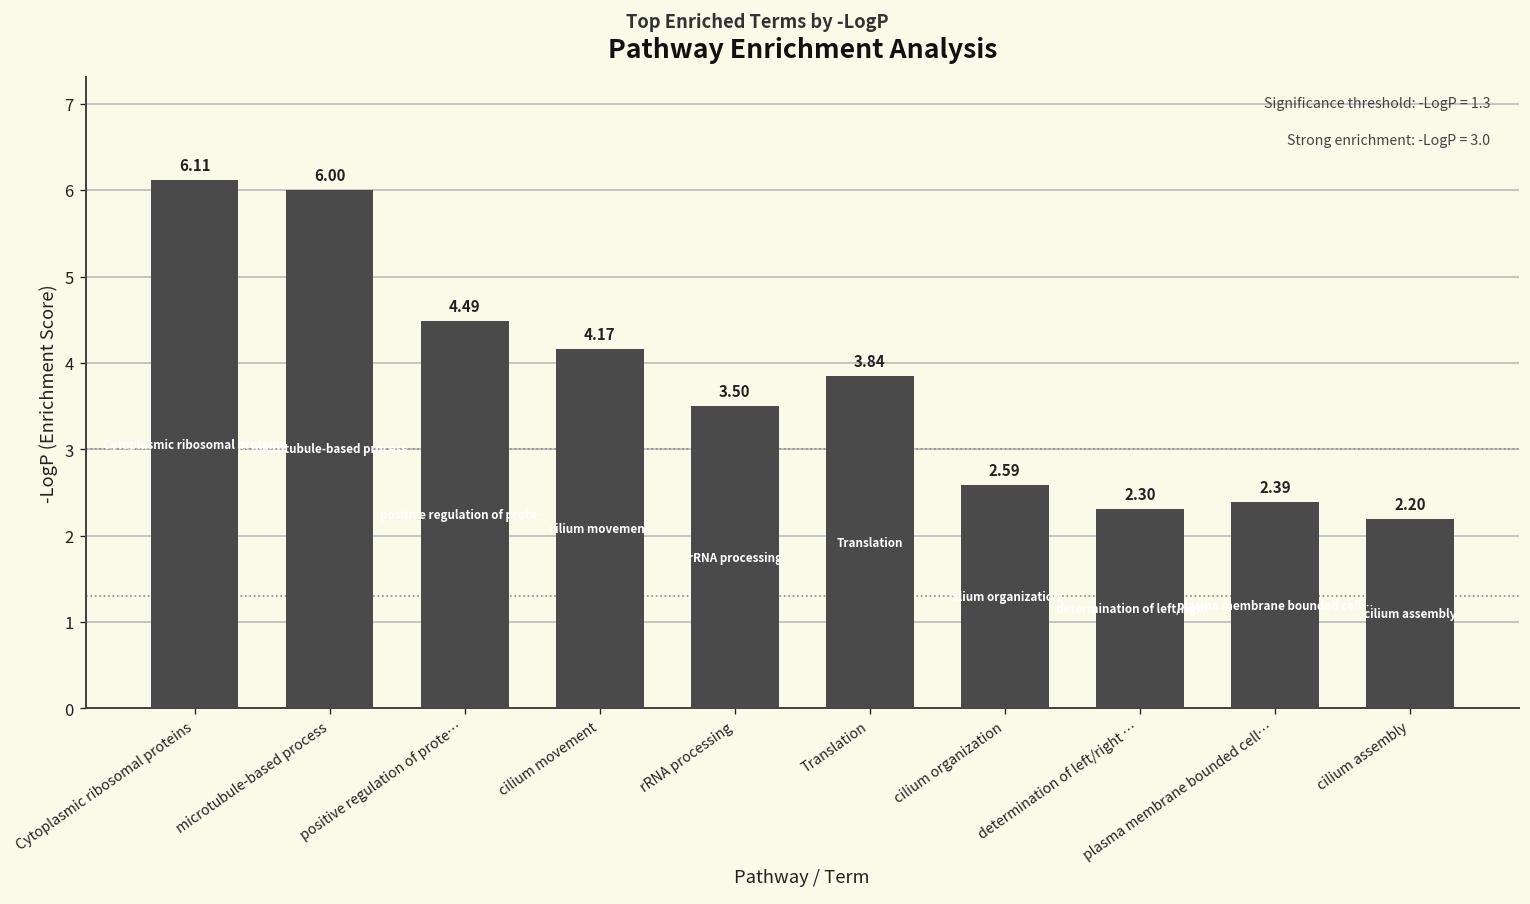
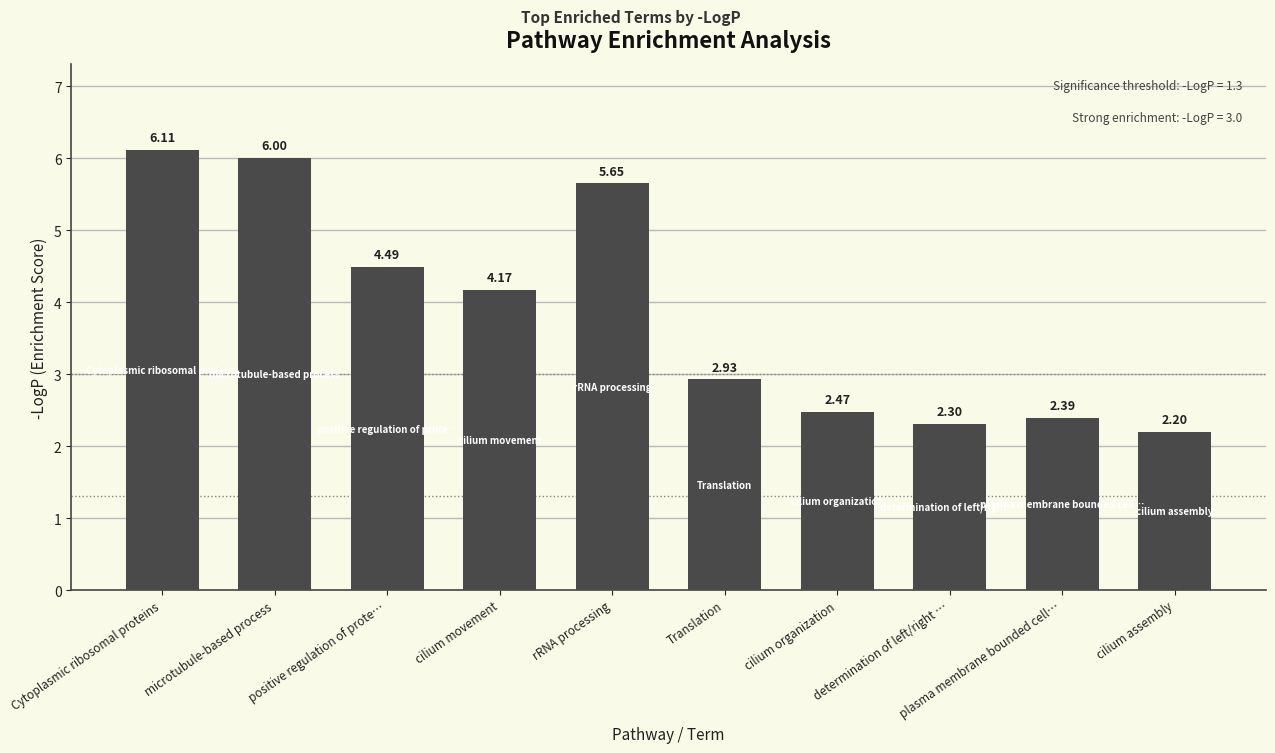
  {
    "Cytoplasmic ribosomal proteins": 6.11,
    "microtubule-based process": 6.00,
    "positive regulation of prote…": 4.49,
    "cilium movement": 4.17,
-   "rRNA processing": 3.50,
-   "Translation": 3.84,
-   "cilium organization": 2.59,
+   "rRNA processing": 5.65,
+   "Translation": 2.93,
+   "cilium organization": 2.47,
    "determination of left/right …": 2.30,
    "plasma membrane bounded cell…": 2.39,
    "cilium assembly": 2.20
  }
